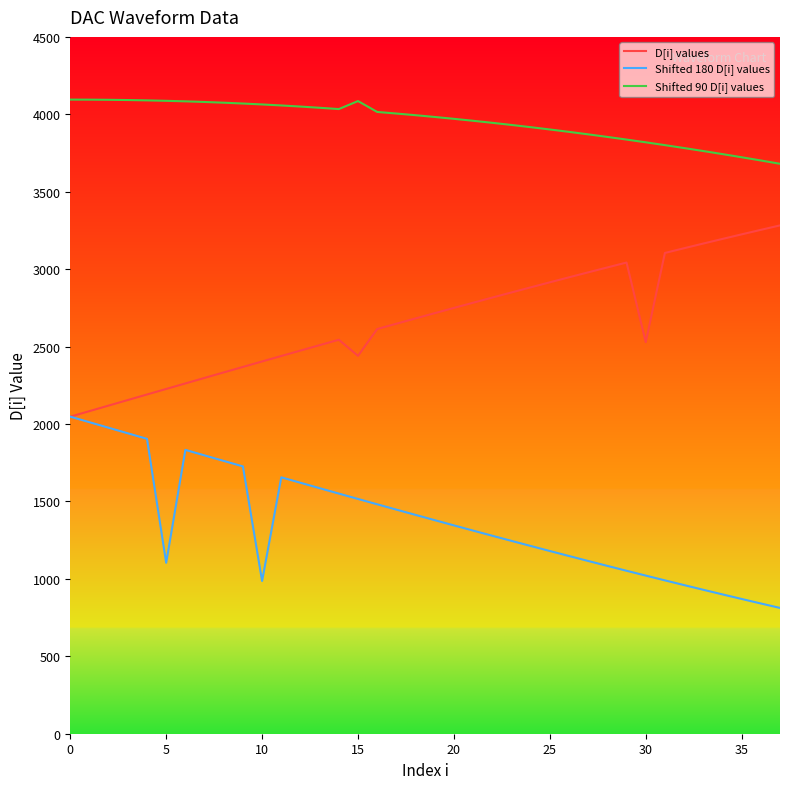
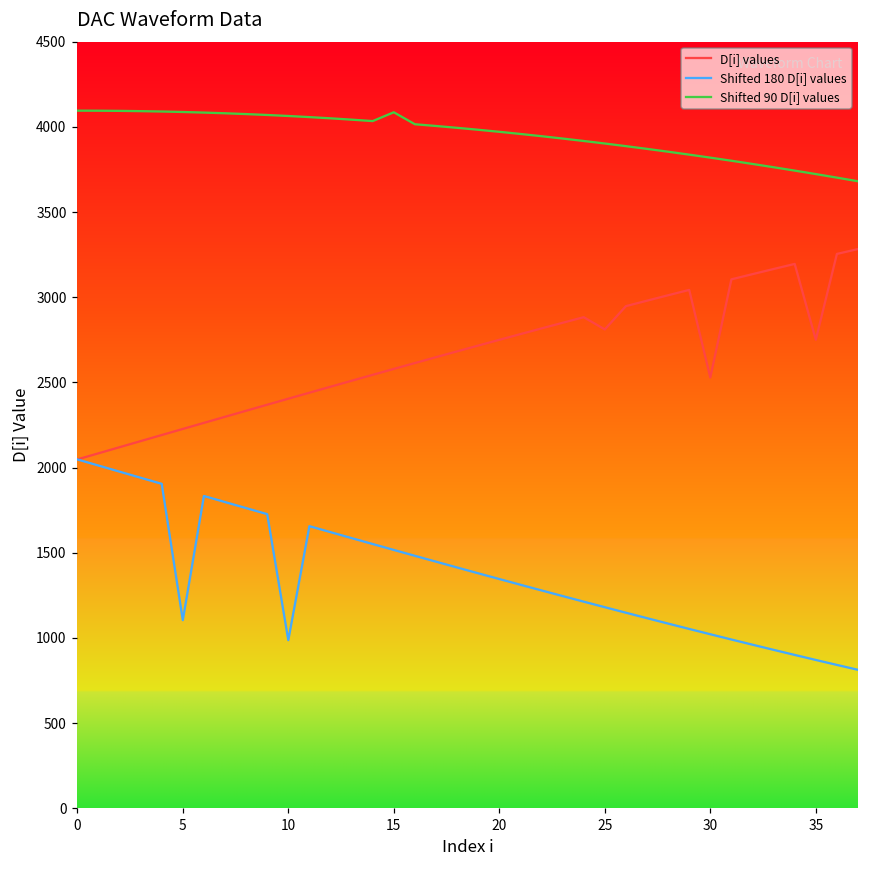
  {
    "D[i] values": {
      "5": 2230,
      "10": 2400,
-     "15": 2440,
+     "15": 2580,
      "20": 2750,
-     "25": 2920,
+     "25": 2810,
      "30": 2530,
-     "35": 3220
+     "35": 2750
    },
    "Shifted 180 D[i] values": {
      "5": 1100,
      "10": 990,
      "15": 1520,
      "20": 1350,
      "25": 1180,
      "30": 1020,
      "35": 870
    },
    "Shifted 90 D[i] values": {
      "0": 4100,
      "5": 4090,
      "10": 4060,
      "15": 4090,
      "20": 3970,
      "25": 3900,
      "30": 3820,
      "35": 3720
    }
  }
